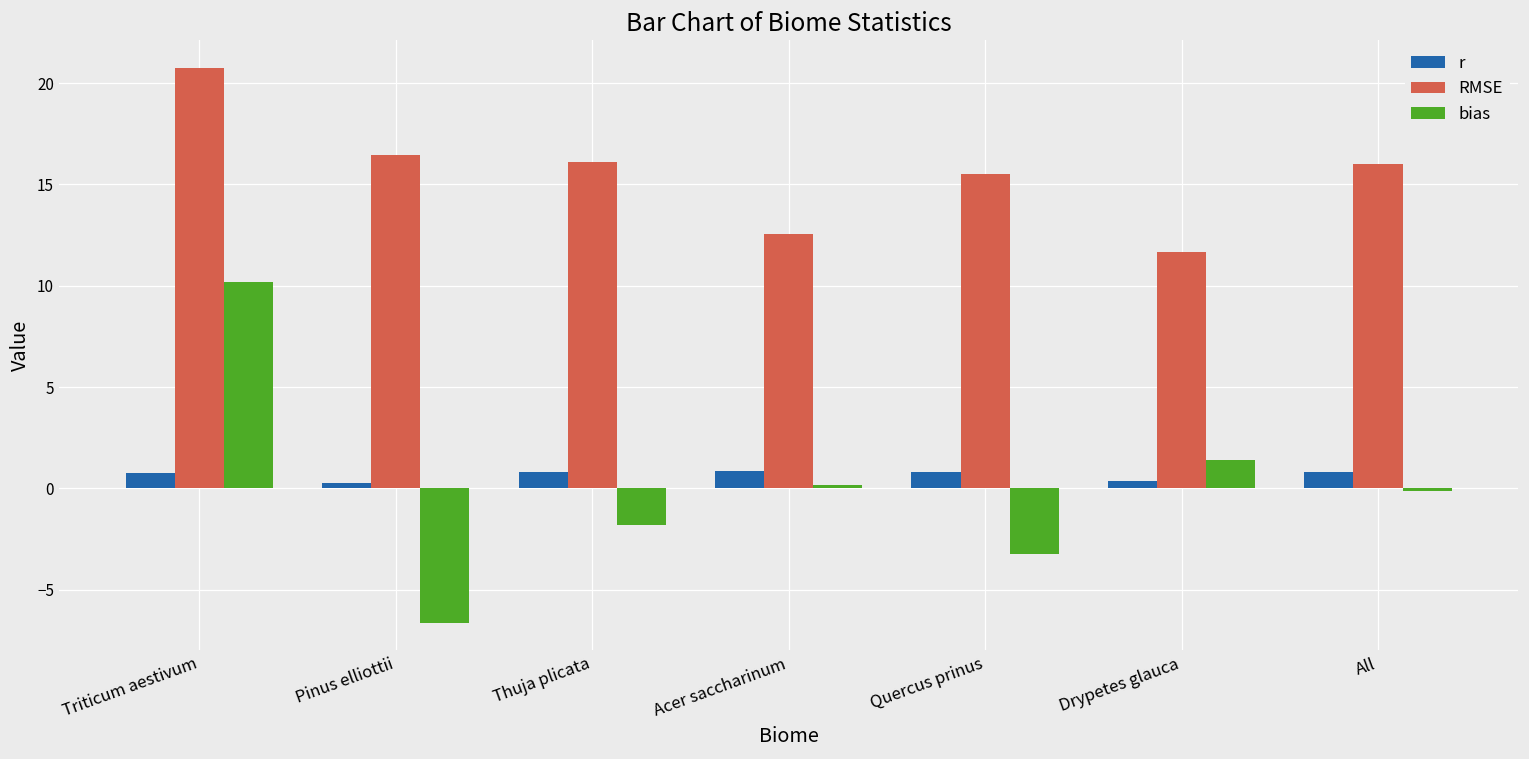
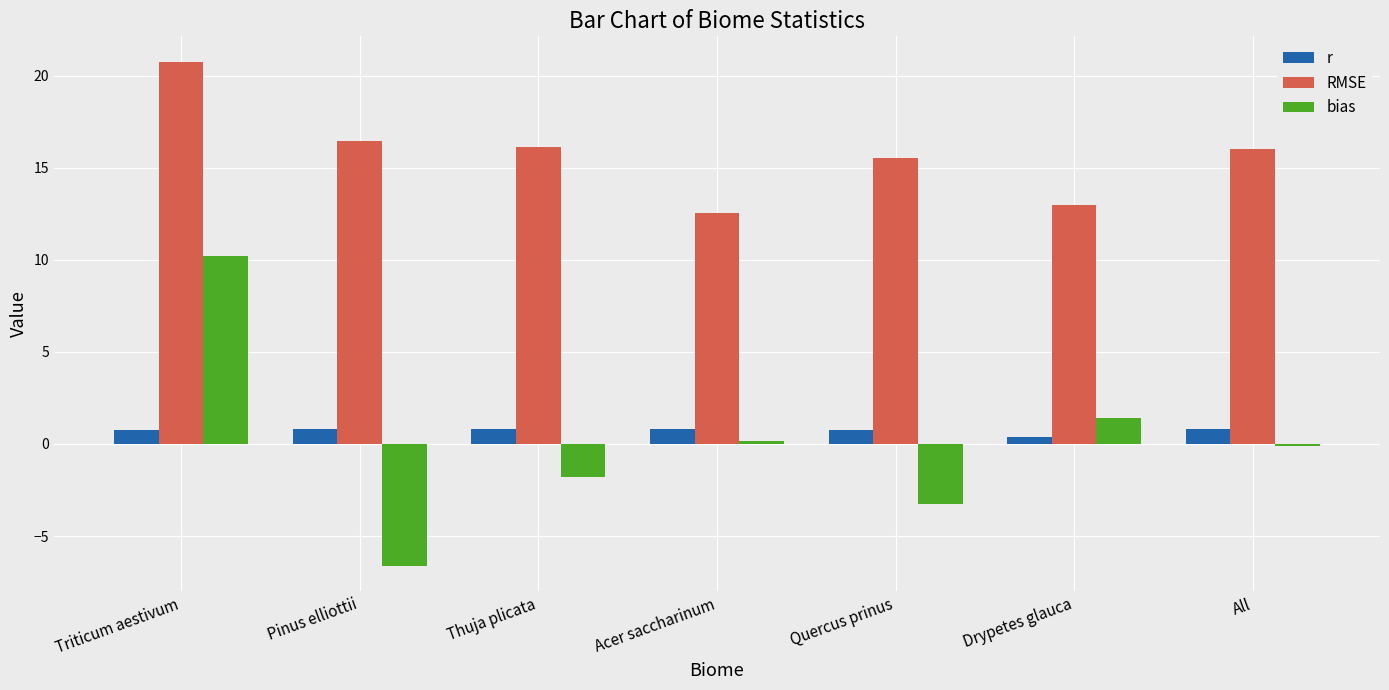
  {
    "r": {
      "Triticum aestivum": 0.8,
-     "Pinus elliottii": 0.3,
+     "Pinus elliottii": 0.8,
      "Thuja plicata": 0.8,
      "Acer saccharinum": 0.8,
      "Quercus prinus": 0.8,
      "Drypetes glauca": 0.4,
      "All": 0.8
    },
    "RMSE": {
      "Triticum aestivum": 20.8,
      "Pinus elliottii": 16.5,
      "Thuja plicata": 16.1,
      "Acer saccharinum": 12.6,
      "Quercus prinus": 15.5,
-     "Drypetes glauca": 11.7,
+     "Drypetes glauca": 13.0,
      "All": 16.0
    },
    "bias": {
      "Triticum aestivum": 10.2,
      "Pinus elliottii": -6.6,
      "Thuja plicata": -1.8,
      "Acer saccharinum": 0.2,
      "Quercus prinus": -3.2,
      "Drypetes glauca": 1.4
    }
  }
